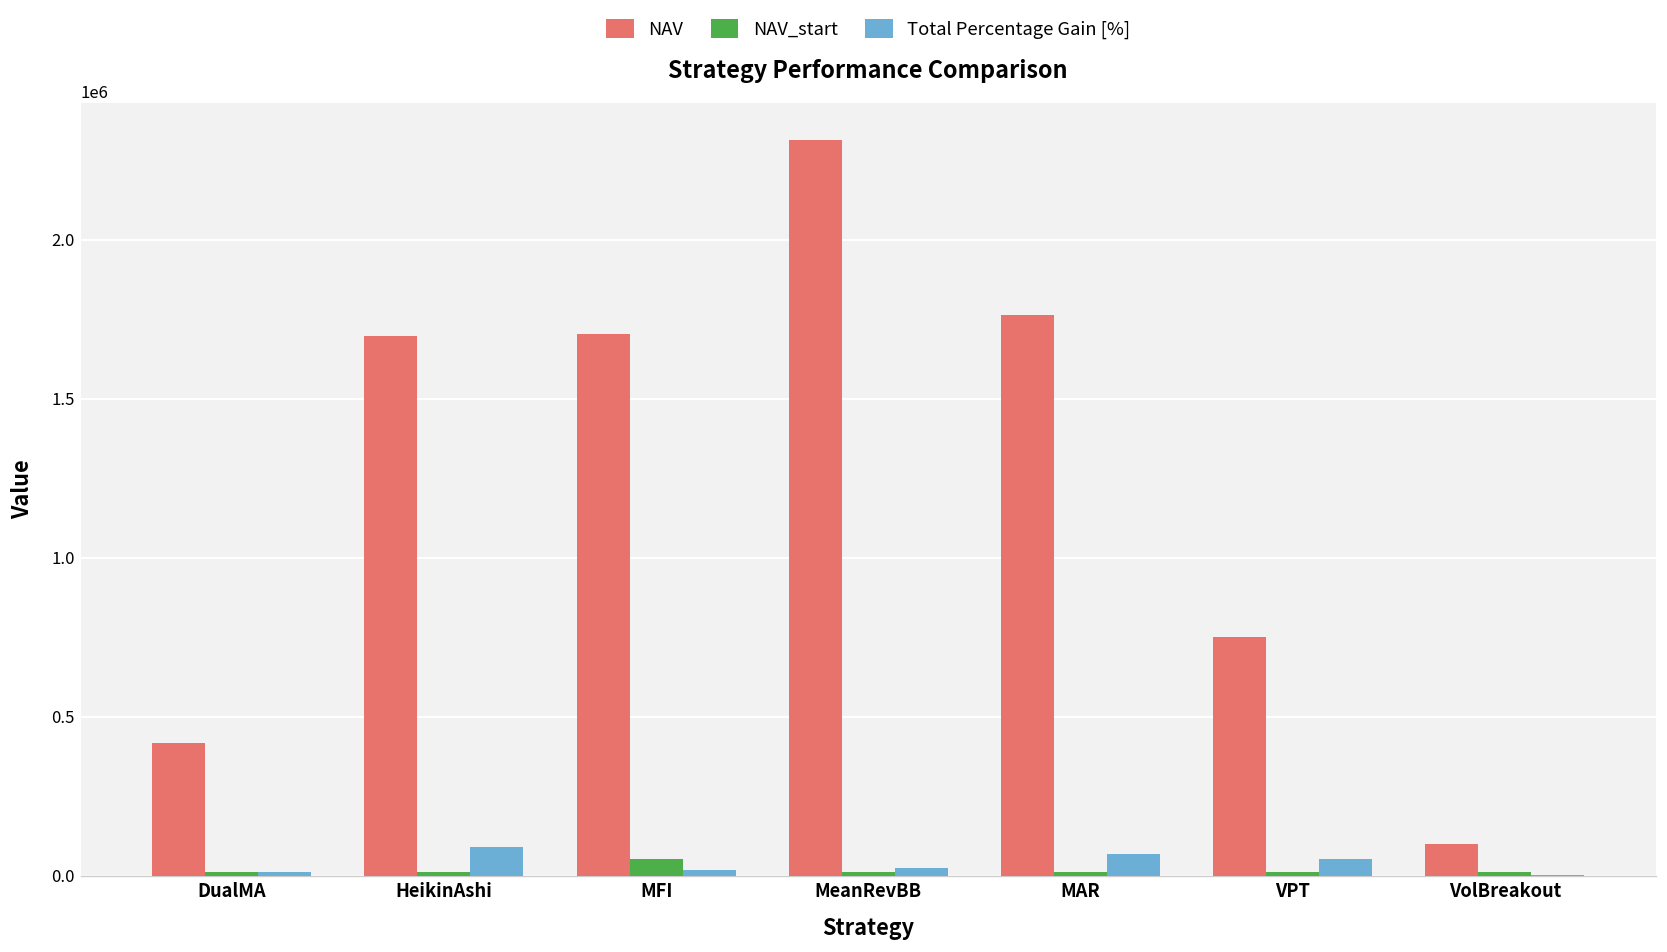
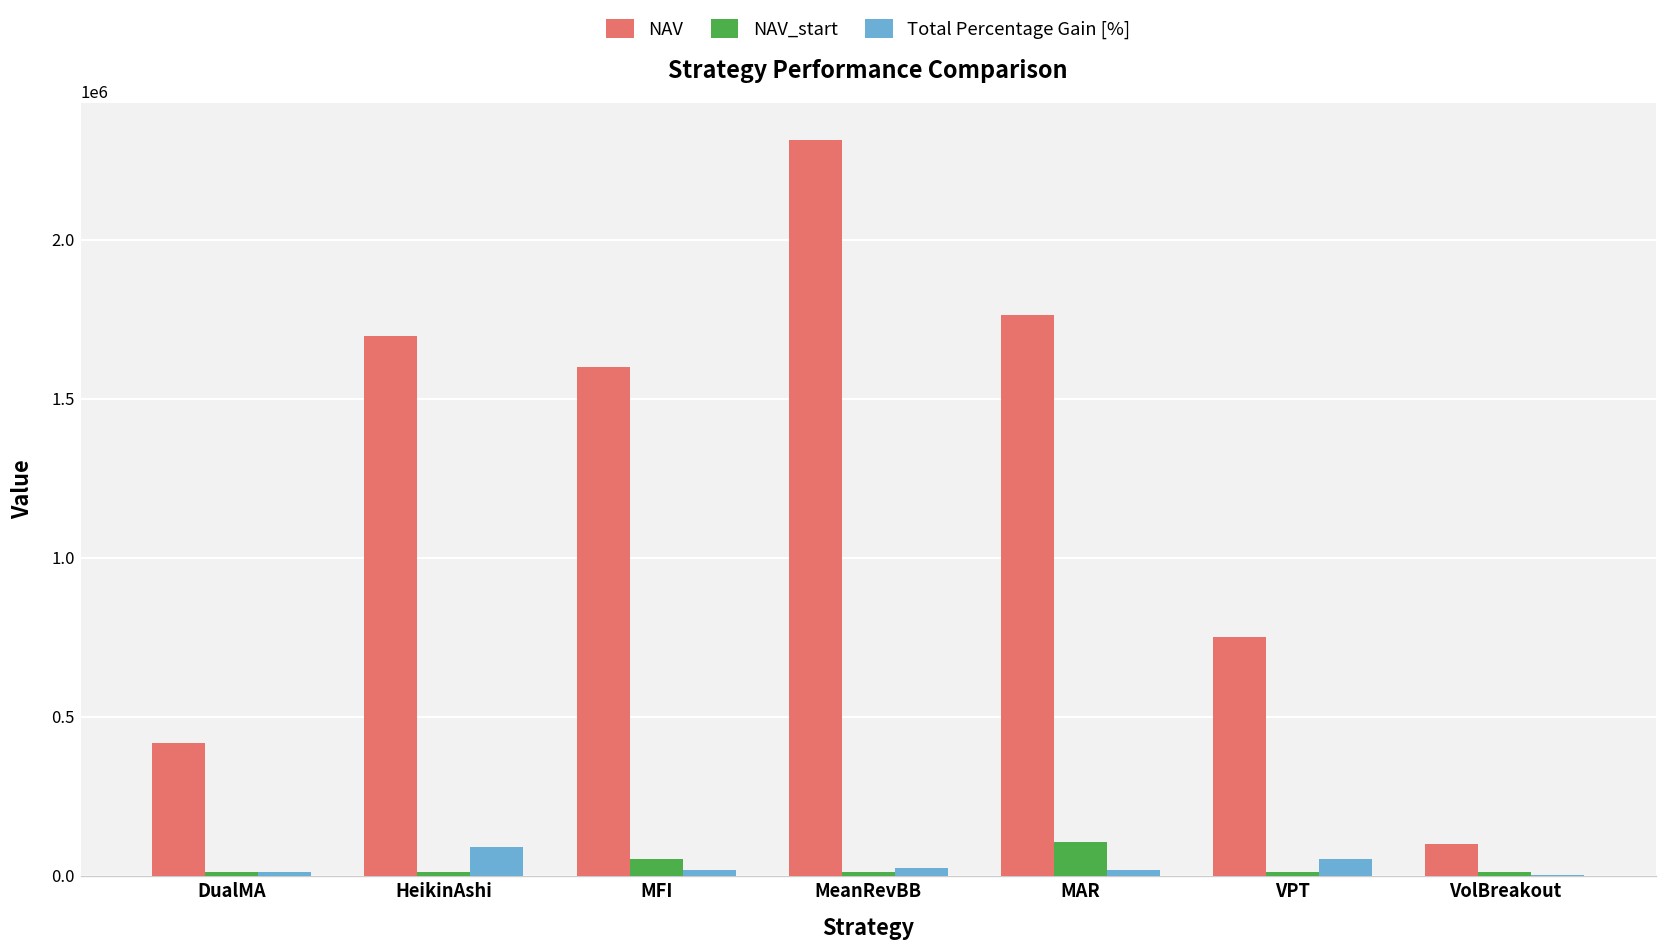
  {
    "NAV": {
      "DualMA": 420000,
      "HeikinAshi": 1700000,
-     "MFI": 1700000,
+     "MFI": 1600000,
      "MeanRevBB": 2310000,
      "MAR": 1760000,
      "VPT": 750000,
      "VolBreakout": 100000
    },
    "NAV_start": {
      "DualMA": 10000,
      "HeikinAshi": 10000,
      "MFI": 50000,
      "MeanRevBB": 10000,
-     "MAR": 10000,
+     "MAR": 110000,
      "VPT": 10000,
      "VolBreakout": 10000
    },
    "Total Percentage Gain [%]": {
      "DualMA": 10000,
      "HeikinAshi": 90000,
      "MFI": 20000,
      "MeanRevBB": 20000,
-     "MAR": 70000,
+     "MAR": 20000,
      "VPT": 50000
    }
  }
